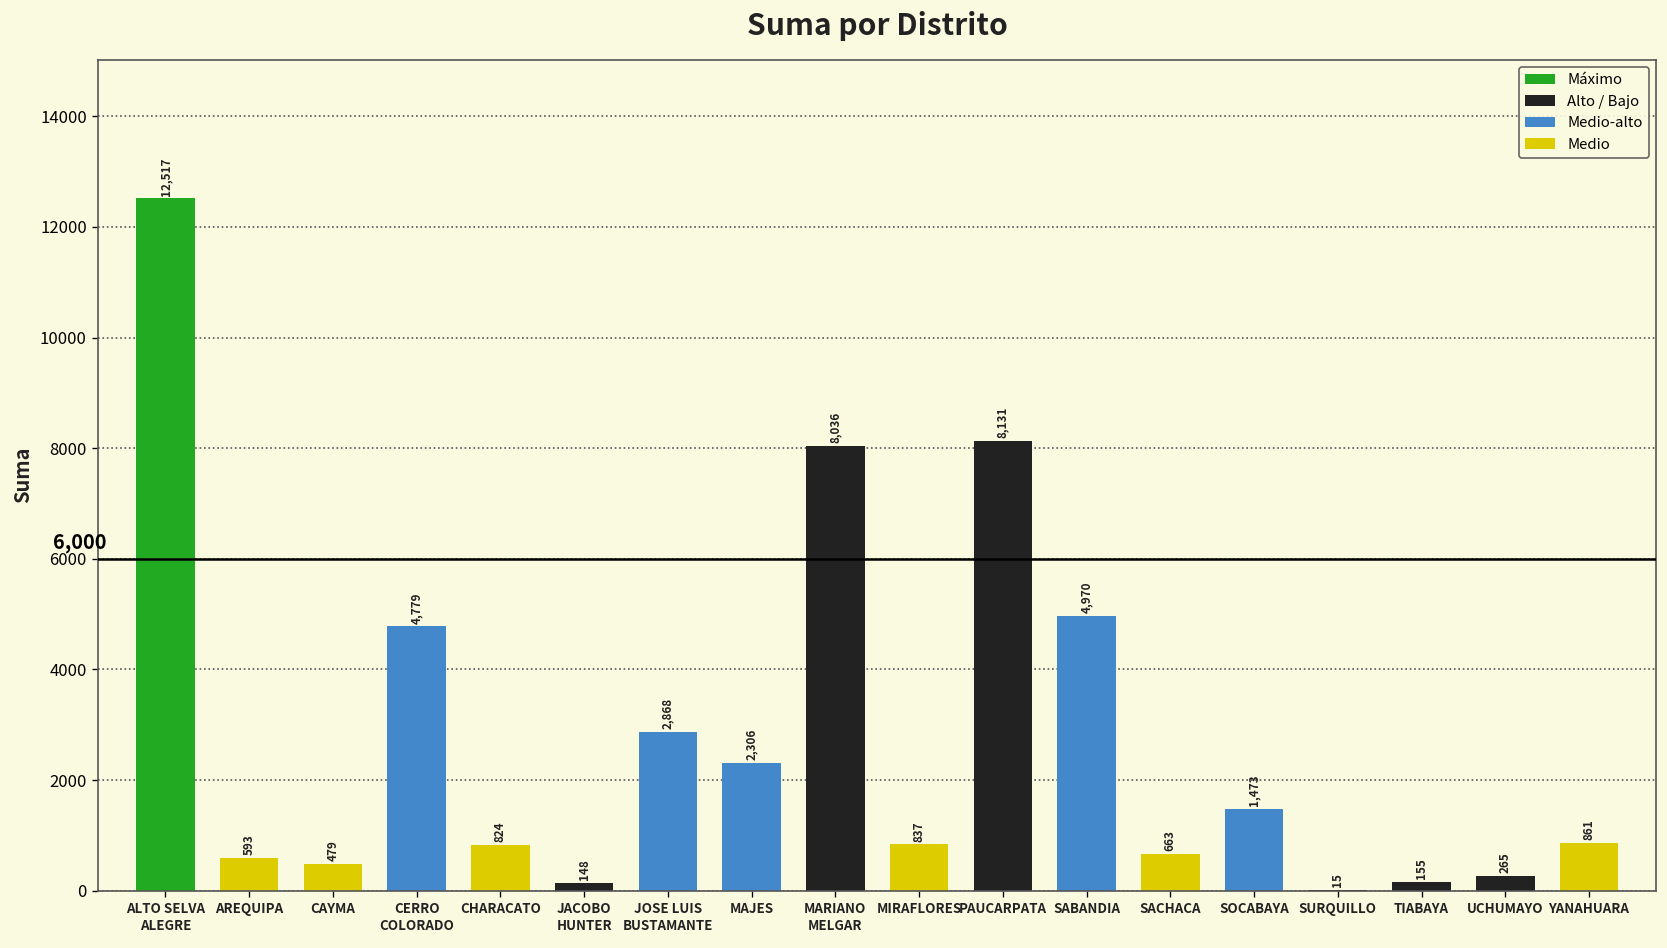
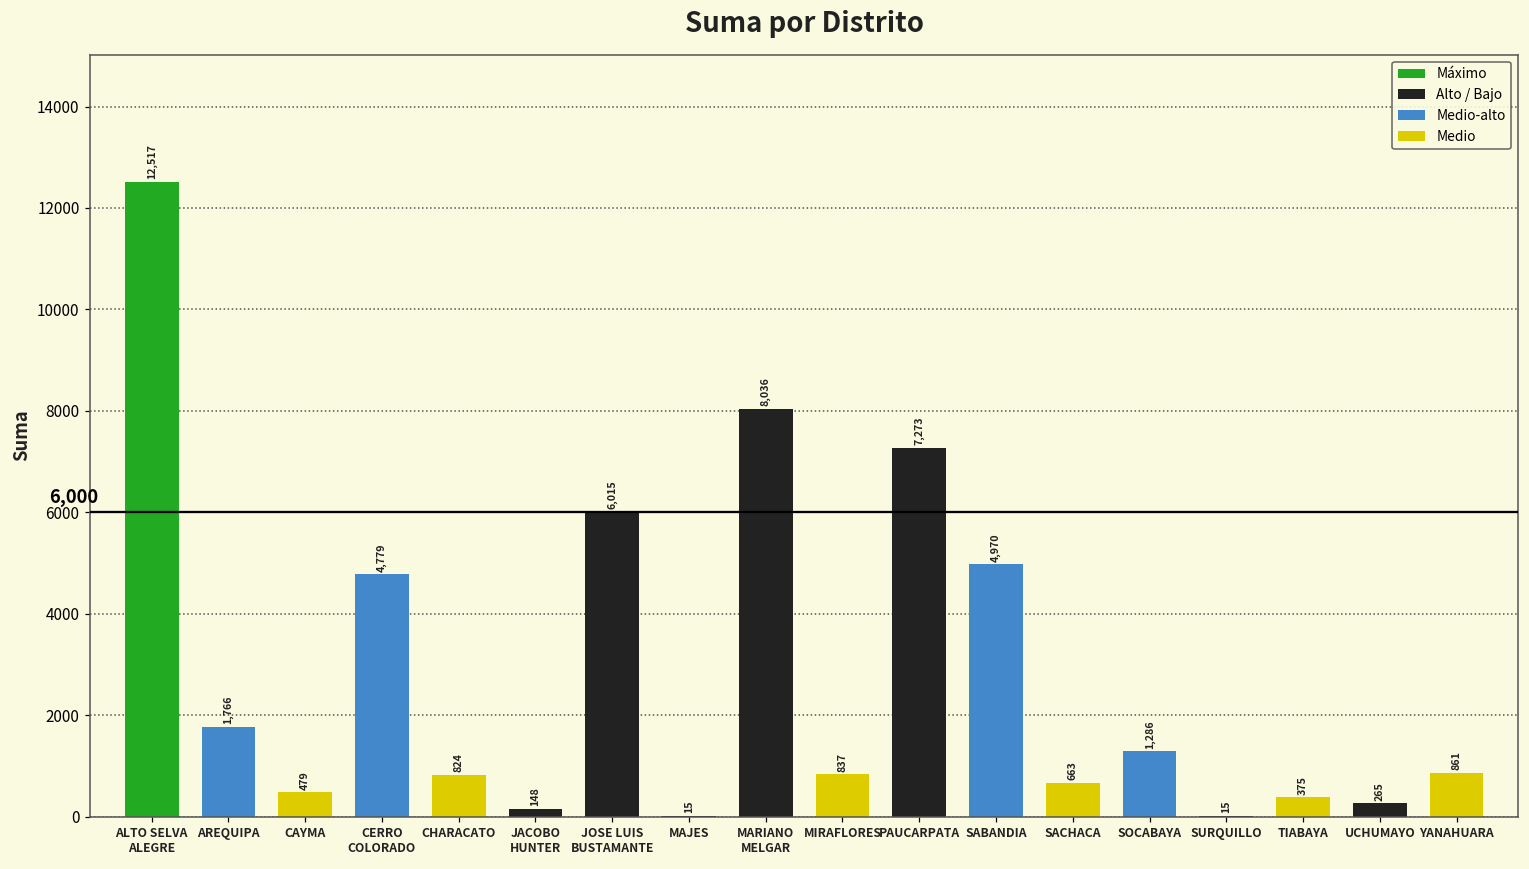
  {
    "ALTO SELVA ALEGRE": "12,517",
-   "AREQUIPA": "593",
+   "AREQUIPA": "1,766",
    "CAYMA": "479",
    "CERRO COLORADO": "4,779",
    "CHARACATO": "824",
    "JACOBO HUNTER": "148",
-   "JOSE LUIS BUSTAMANTE": "2,868",
-   "MAJES": "2,306",
+   "JOSE LUIS BUSTAMANTE": "6,015",
+   "MAJES": "15",
    "MARIANO MELGAR": "8,036",
    "MIRAFLORES": "837",
-   "PAUCARPATA": "8,131",
+   "PAUCARPATA": "7,273",
    "SABANDIA": "4,970",
    "SACHACA": "663",
-   "SOCABAYA": "1,473",
+   "SOCABAYA": "1,286",
    "SURQUILLO": "15",
-   "TIABAYA": "155",
+   "TIABAYA": "375",
    "UCHUMAYO": "265",
    "YANAHUARA": "861"
  }
